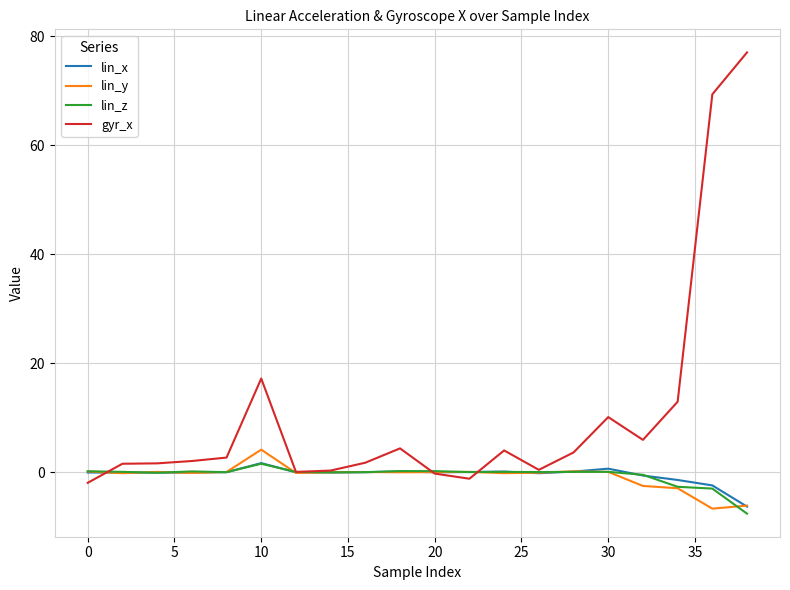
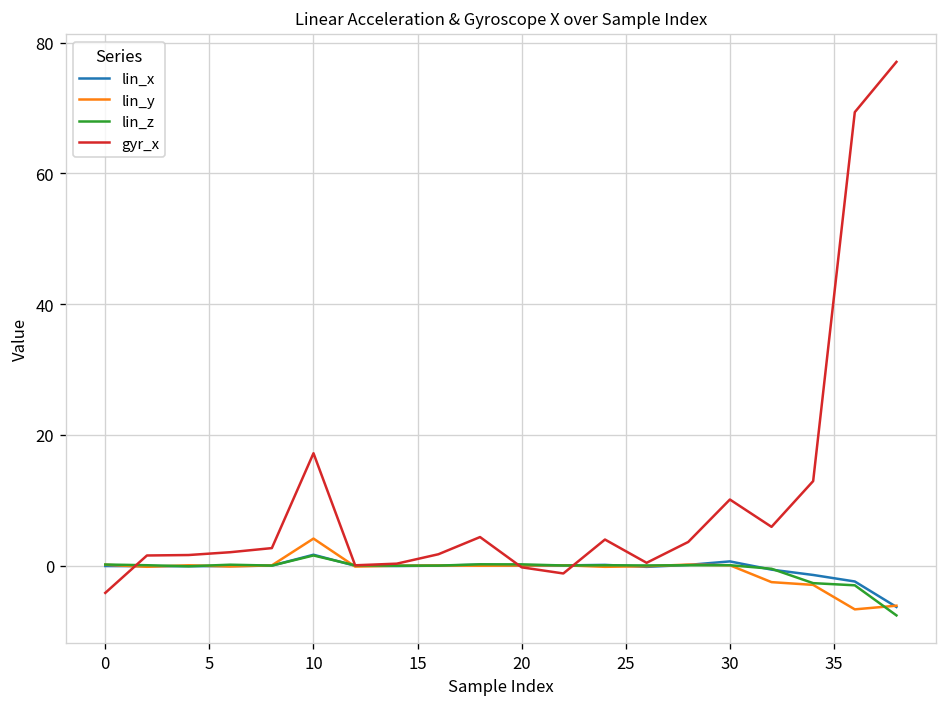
  {
    "lin_x": {
      "30": 1
    },
    "lin_y": {
      "10": 4
    },
    "gyr_x": {
-     "0": -2,
+     "0": -4,
      "10": 17,
      "30": 10
    }
  }
